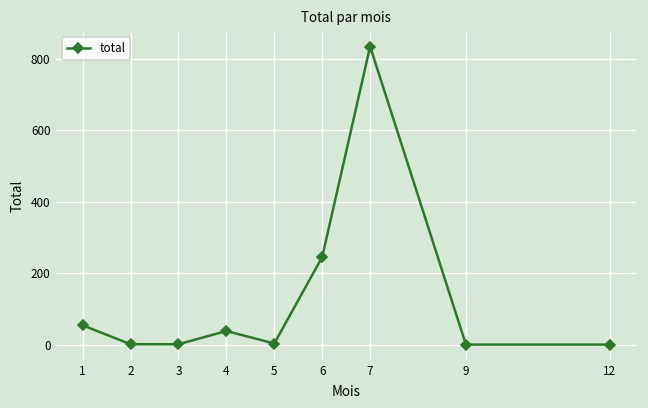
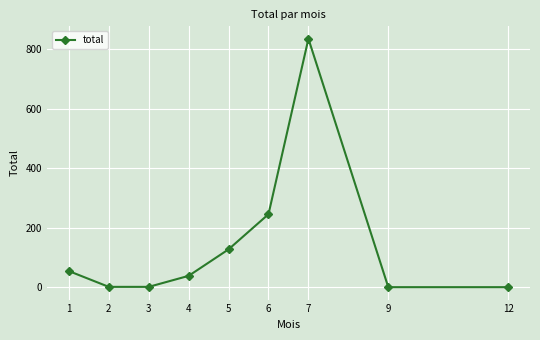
  {
    "1": 60,
    "2": 0,
    "3": 0,
    "4": 40,
-   "5": 0,
+   "5": 130,
    "6": 250,
    "7": 840,
    "9": 0,
    "12": 0
  }
